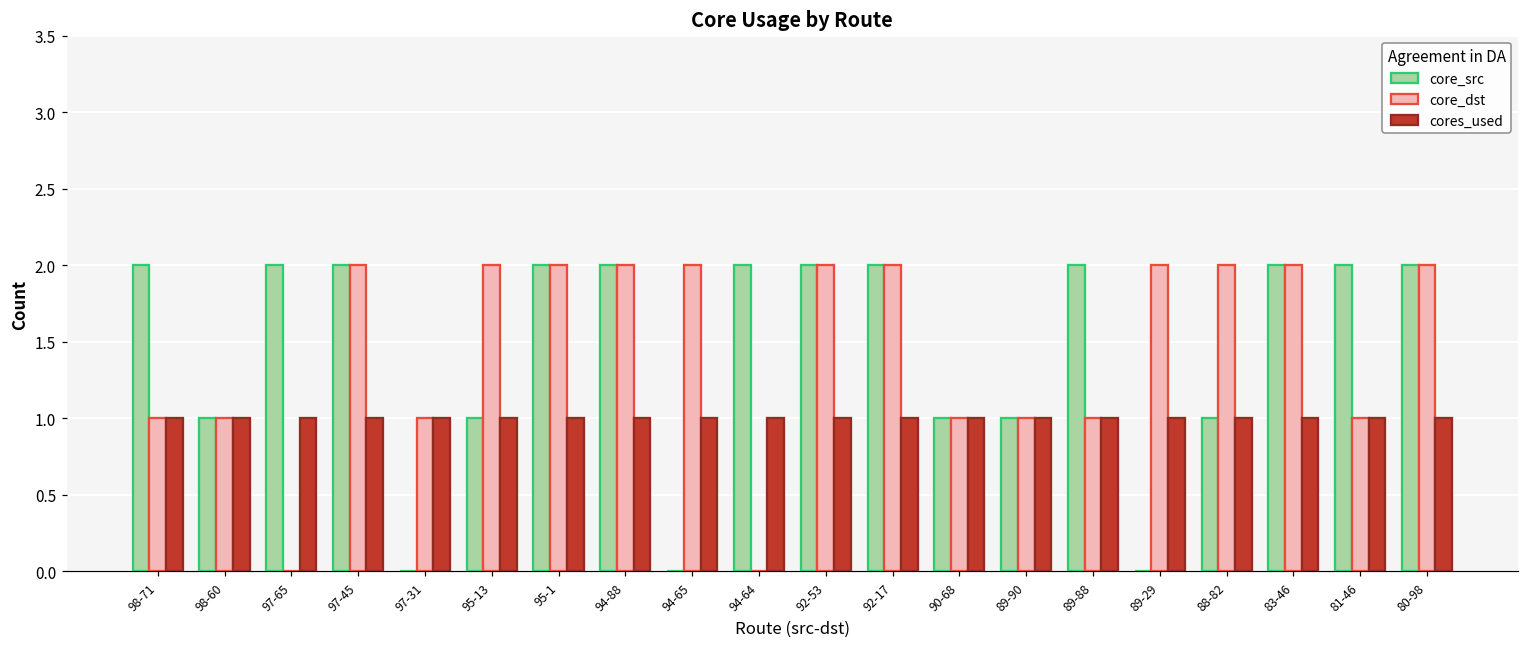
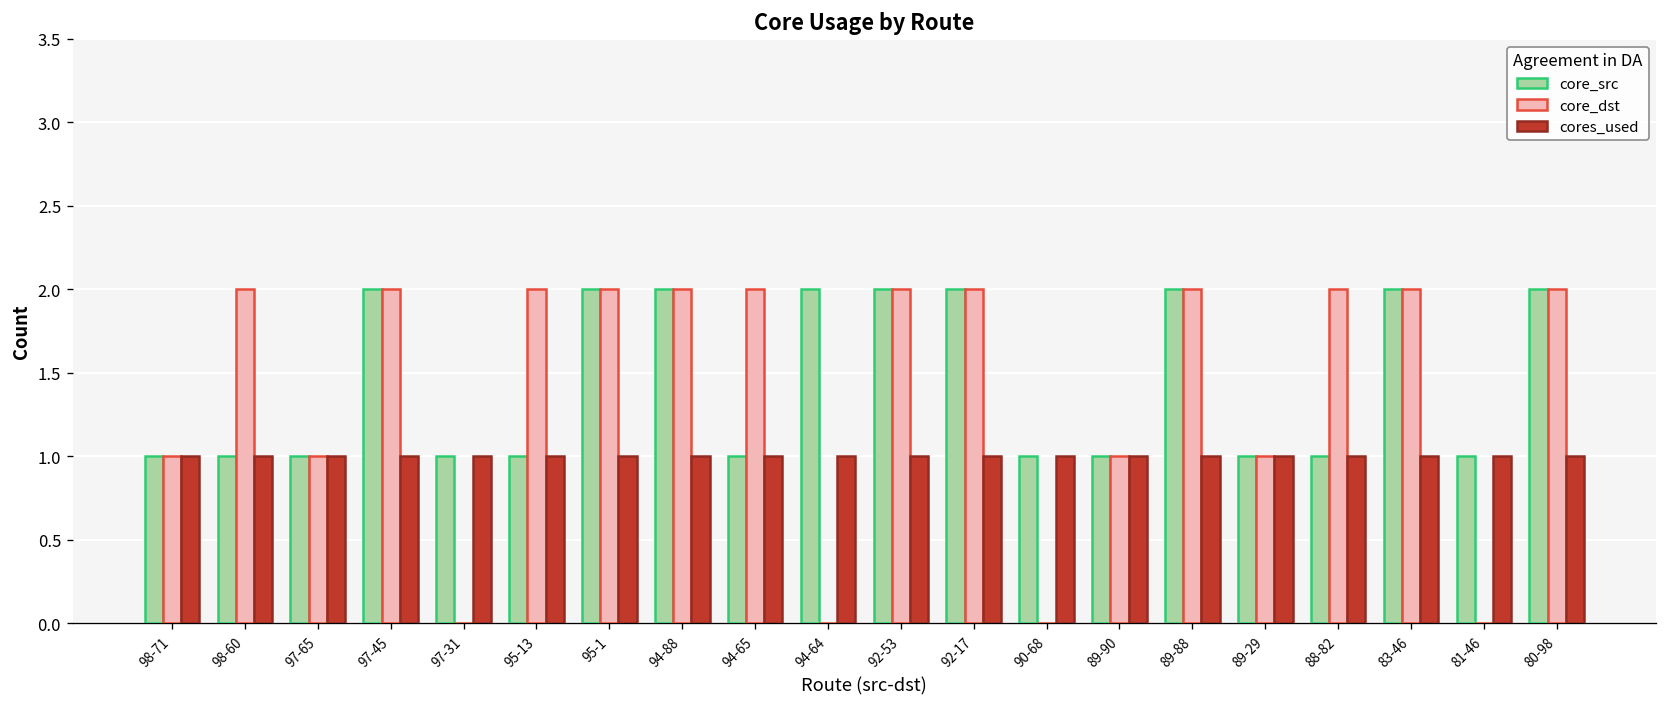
  {
    "core_src": {
-     "98-71": 2,
+     "98-71": 1,
      "98-60": 1,
-     "97-65": 2,
+     "97-65": 1,
      "97-45": 2,
-     "97-31": 0,
+     "97-31": 1,
      "95-13": 1,
      "95-1": 2,
      "94-88": 2,
-     "94-65": 0,
+     "94-65": 1,
      "94-64": 2,
      "92-53": 2,
      "92-17": 2,
      "90-68": 1,
      "89-90": 1,
      "89-88": 2,
-     "89-29": 0,
+     "89-29": 1,
      "88-82": 1,
      "83-46": 2,
-     "81-46": 2,
+     "81-46": 1,
      "80-98": 2
    },
    "core_dst": {
      "98-71": 1,
-     "98-60": 1,
-     "97-65": 0,
+     "98-60": 2,
+     "97-65": 1,
      "97-45": 2,
-     "97-31": 1,
+     "97-31": 0,
      "95-13": 2,
      "95-1": 2,
      "94-88": 2,
      "94-65": 2,
      "94-64": 0,
      "92-53": 2,
      "92-17": 2,
-     "90-68": 1,
+     "90-68": 0,
      "89-90": 1,
-     "89-88": 1,
-     "89-29": 2,
+     "89-88": 2,
+     "89-29": 1,
      "88-82": 2,
      "83-46": 2,
-     "81-46": 1,
+     "81-46": 0,
      "80-98": 2
    },
    "cores_used": {
      "98-71": 1,
      "98-60": 1,
      "97-65": 1,
      "97-45": 1,
      "97-31": 1,
      "95-13": 1,
      "95-1": 1,
      "94-88": 1,
      "94-65": 1,
      "94-64": 1,
      "92-53": 1,
      "92-17": 1,
      "90-68": 1,
      "89-90": 1,
      "89-88": 1,
      "89-29": 1,
      "88-82": 1,
      "83-46": 1,
      "81-46": 1,
      "80-98": 1
    }
  }
